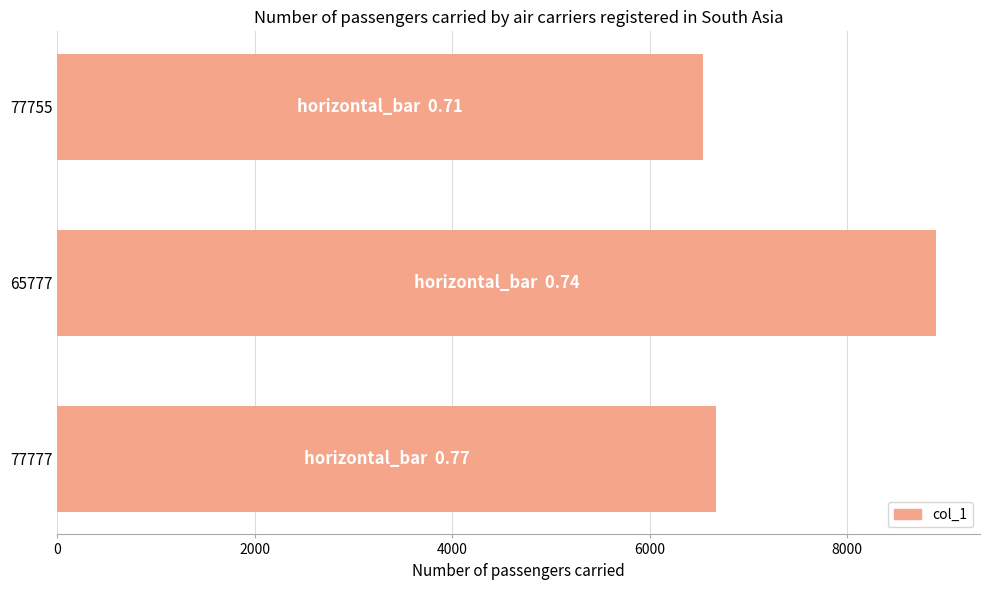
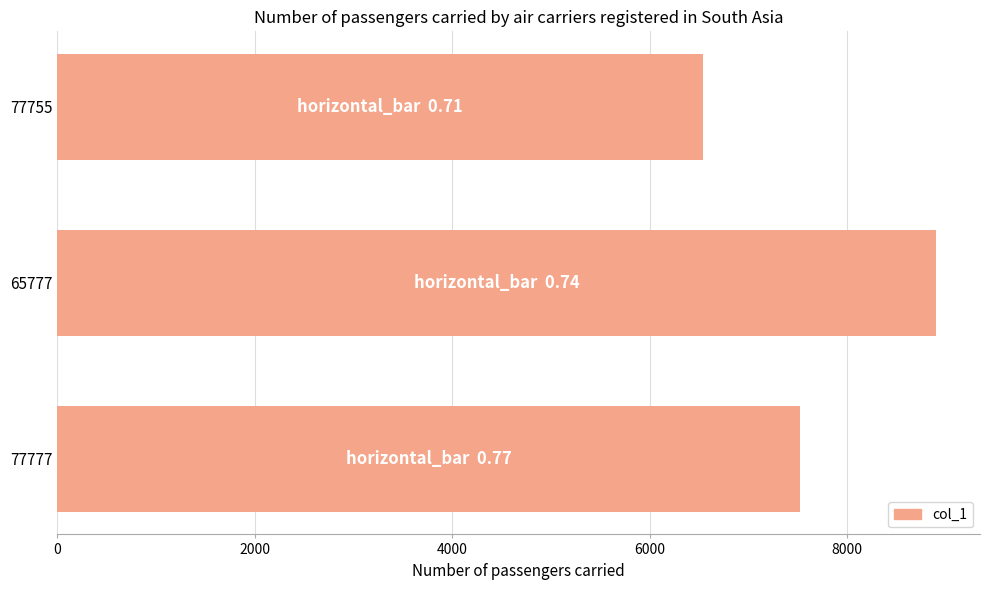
  {
-   "77777": 6700
+   "77777": 7500
  }
